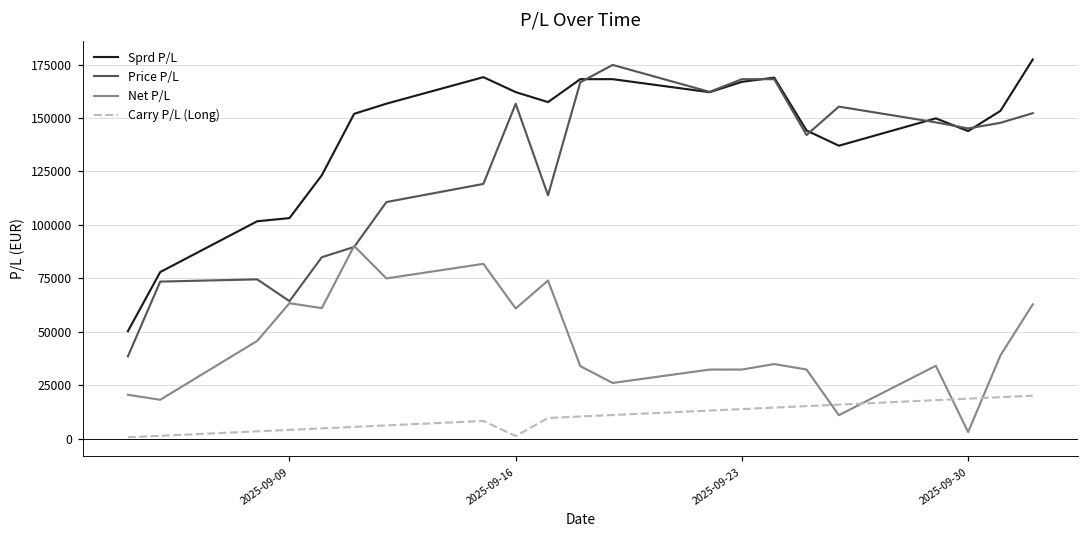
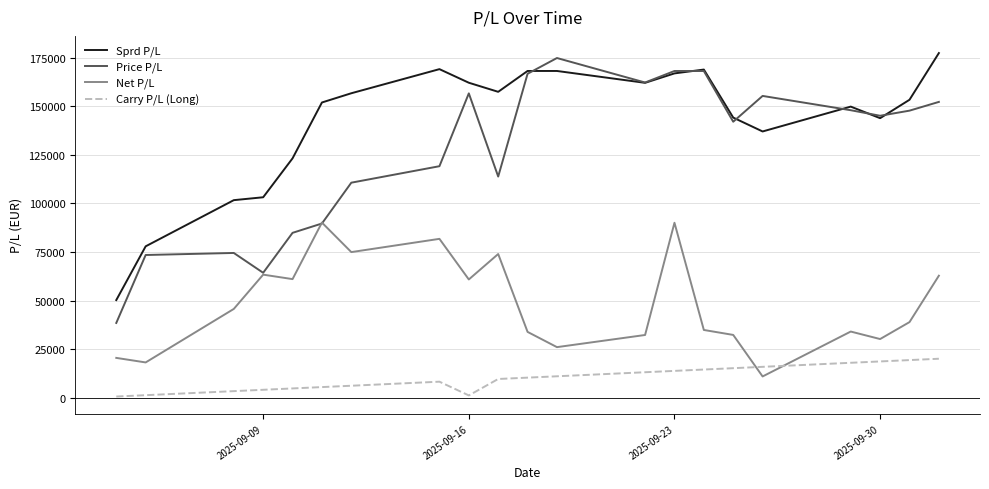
  {
    "Sprd P/L": {
      "2025-09-09": 103000,
      "2025-09-16": 162000
    },
    "Price P/L": {
      "2025-09-16": 157000
    },
    "Net P/L": {
      "2025-09-16": 61000,
-     "2025-09-23": 32000,
-     "2025-09-30": 3000
+     "2025-09-23": 90000,
+     "2025-09-30": 30000
    },
    "Carry P/L (Long)": {
      "2025-09-09": 4000,
      "2025-09-16": 1000,
      "2025-09-23": 14000,
      "2025-09-30": 19000
    }
  }
